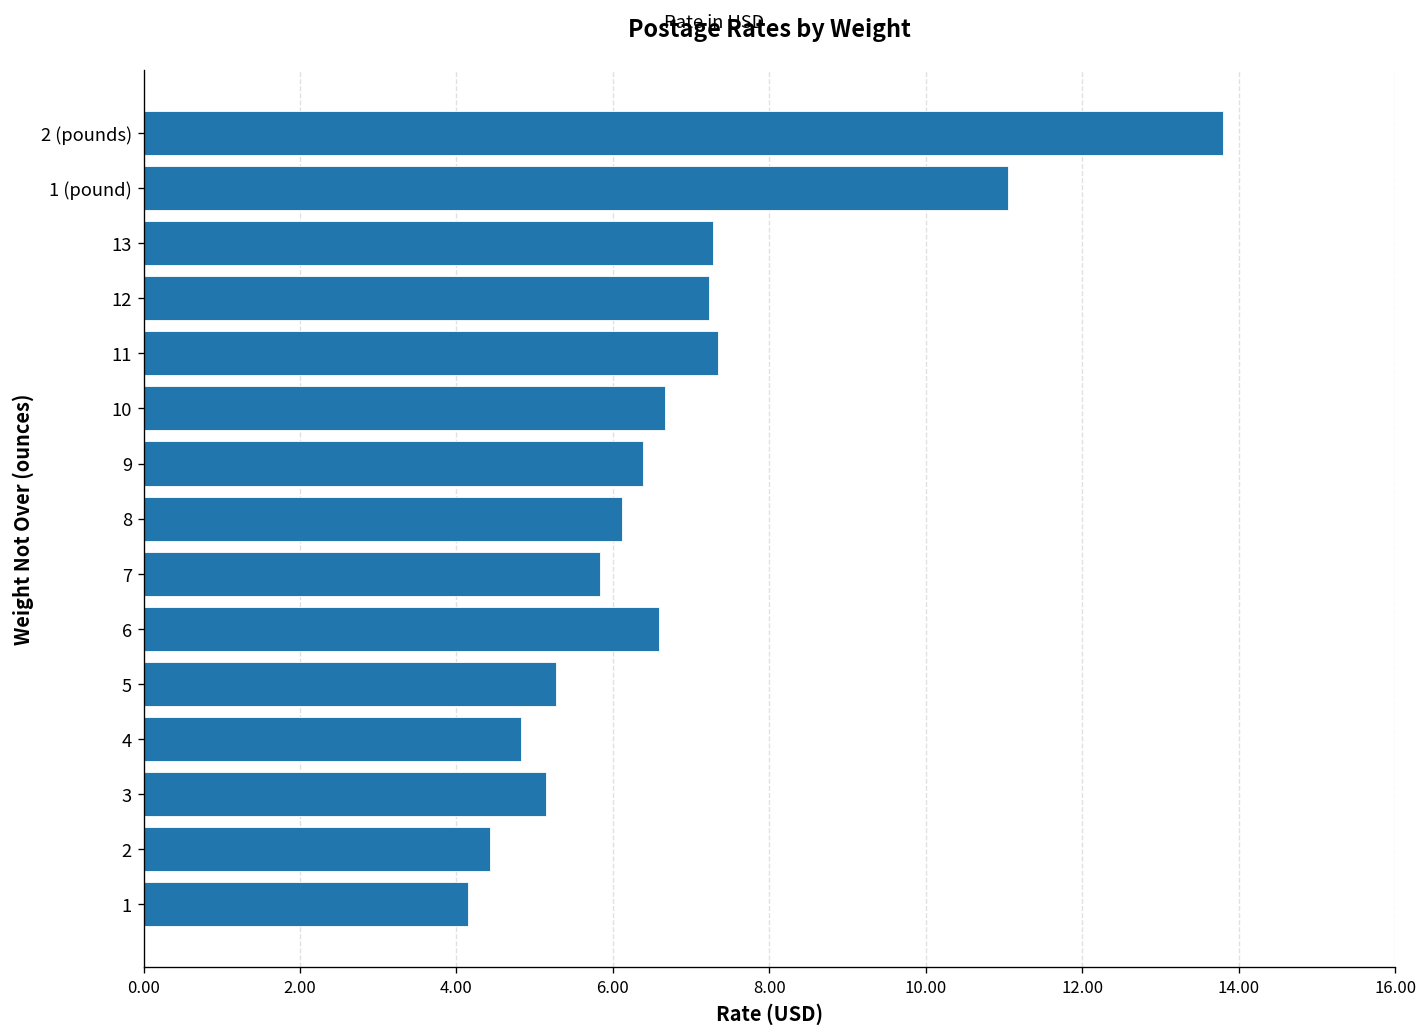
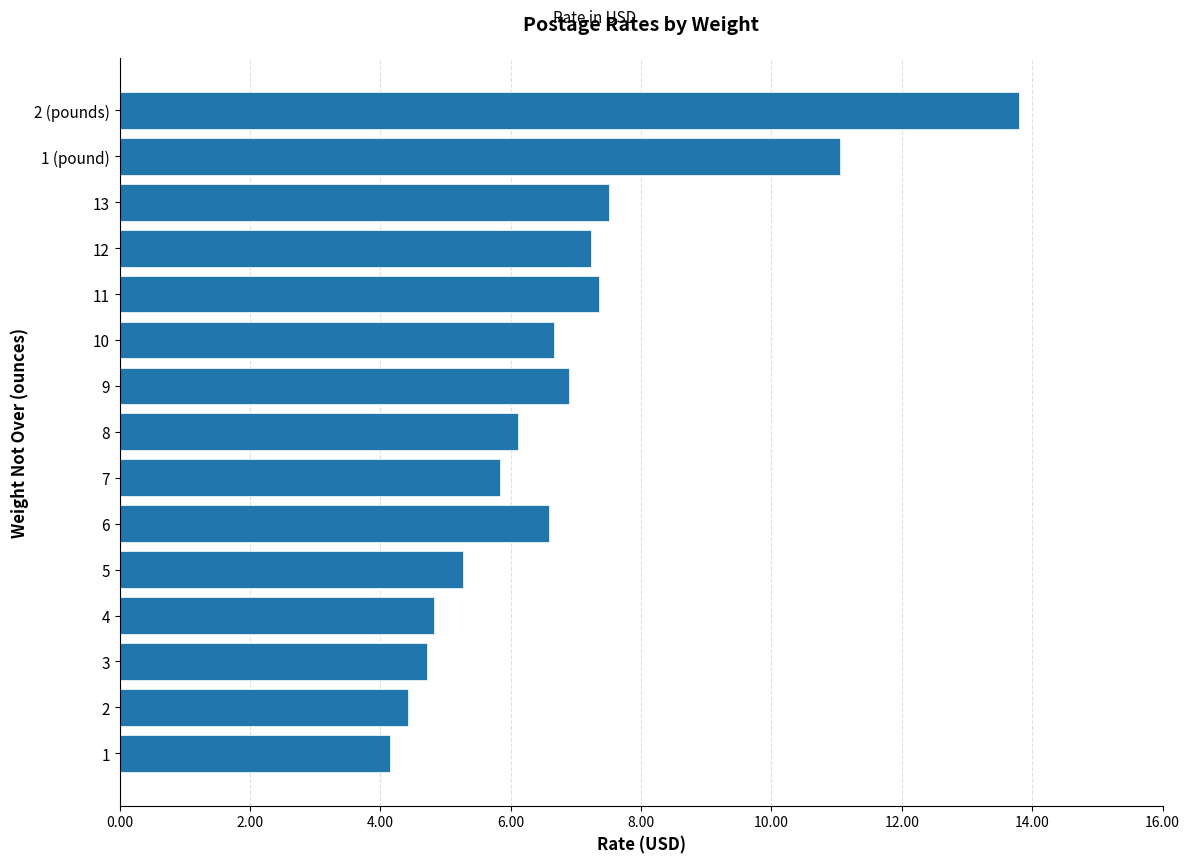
  {
    "2 (pounds)": 13.8,
    "1 (pound)": 11.1,
-   "13": 7.3,
+   "13": 7.5,
    "12": 7.2,
    "11": 7.4,
    "10": 6.7,
-   "9": 6.4,
+   "9": 6.9,
    "8": 6.1,
    "7": 5.8,
    "6": 6.6,
    "5": 5.3,
    "4": 4.8,
-   "3": 5.2,
+   "3": 4.7,
    "2": 4.4,
    "1": 4.2
  }
